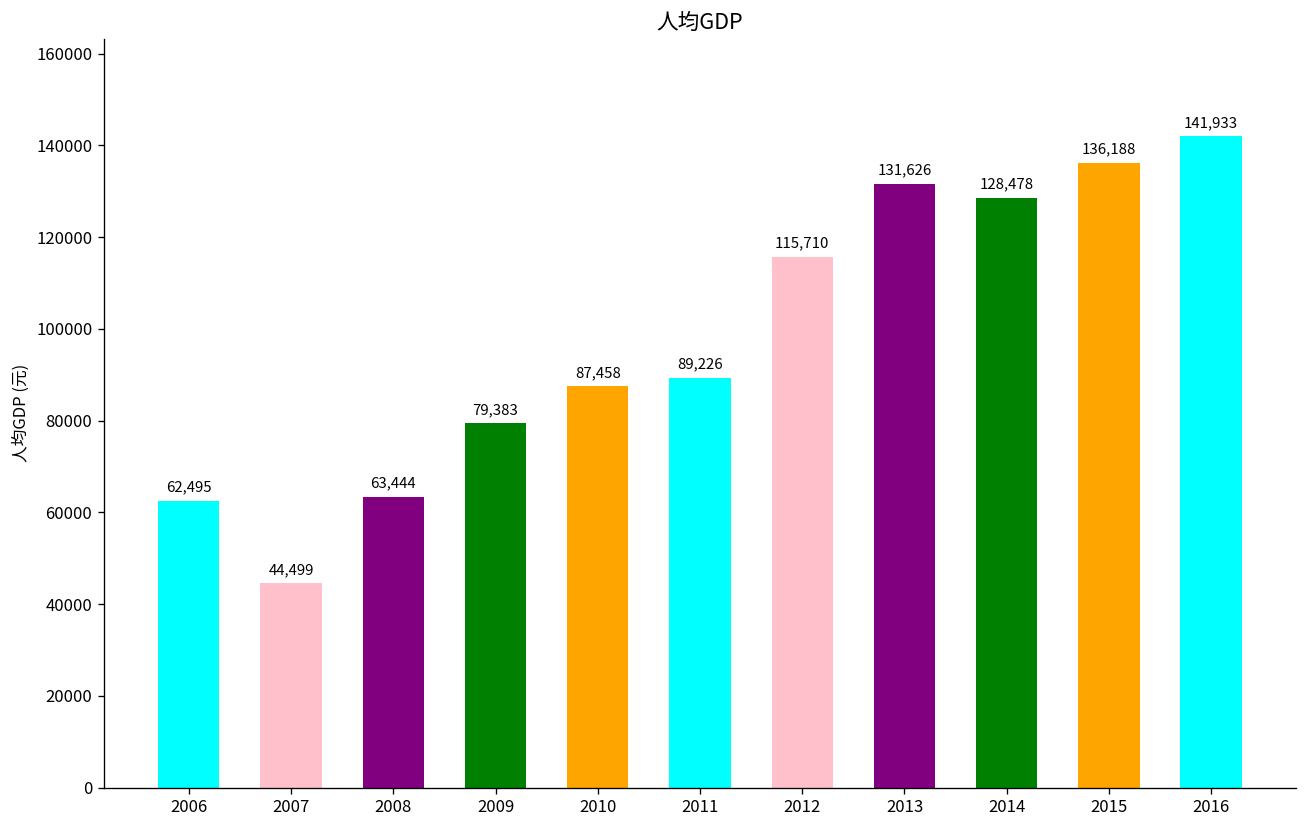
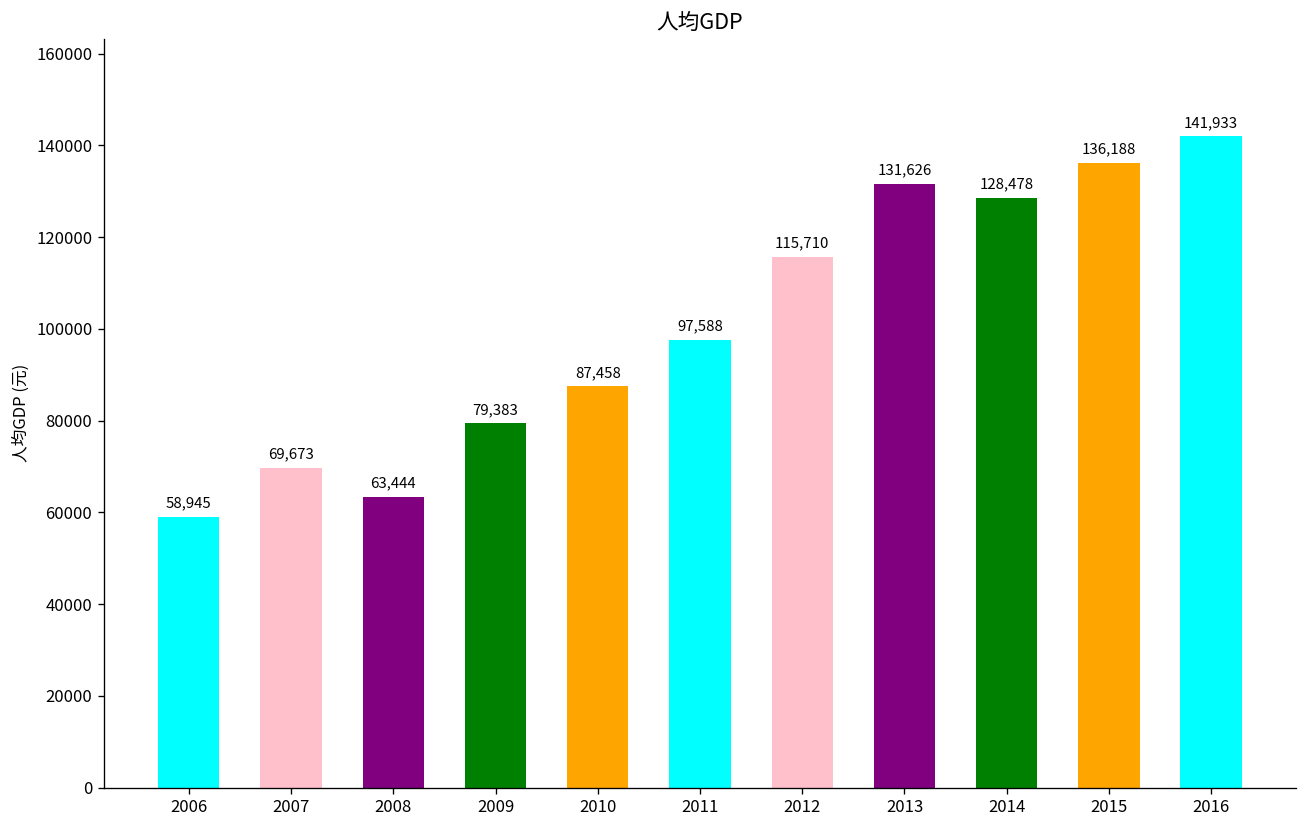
  {
-   "2006": "62,495",
-   "2007": "44,499",
+   "2006": "58,945",
+   "2007": "69,673",
    "2008": "63,444",
    "2009": "79,383",
    "2010": "87,458",
-   "2011": "89,226",
+   "2011": "97,588",
    "2012": "115,710",
    "2013": "131,626",
    "2014": "128,478",
    "2015": "136,188",
    "2016": "141,933"
  }
